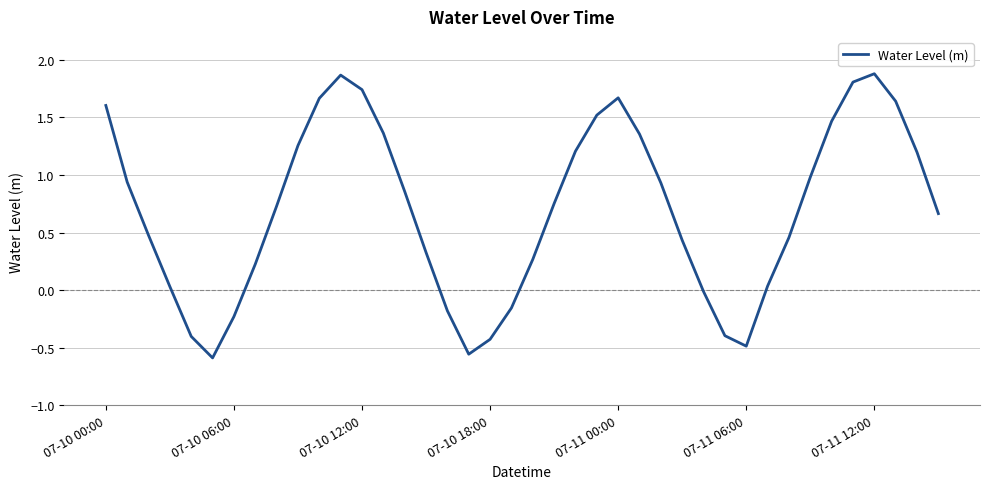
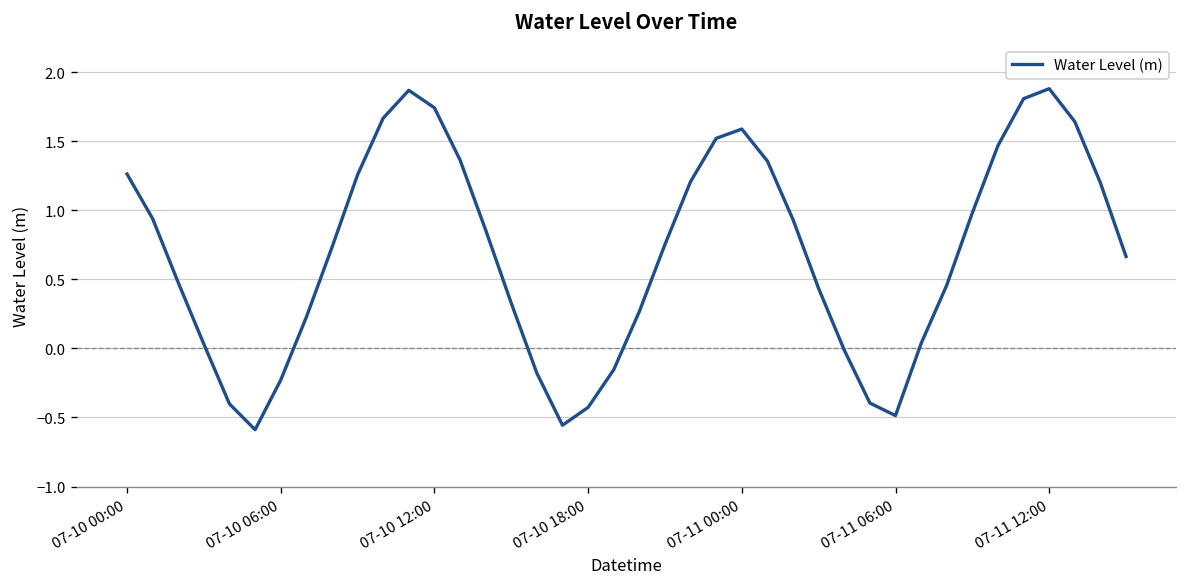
  {
-   "07-10 00:00": 1.60,
+   "07-10 00:00": 1.26,
    "07-10 06:00": -0.23,
    "07-10 12:00": 1.74,
    "07-10 18:00": -0.43,
-   "07-11 00:00": 1.67,
+   "07-11 00:00": 1.59,
    "07-11 06:00": -0.49,
    "07-11 12:00": 1.88
  }
